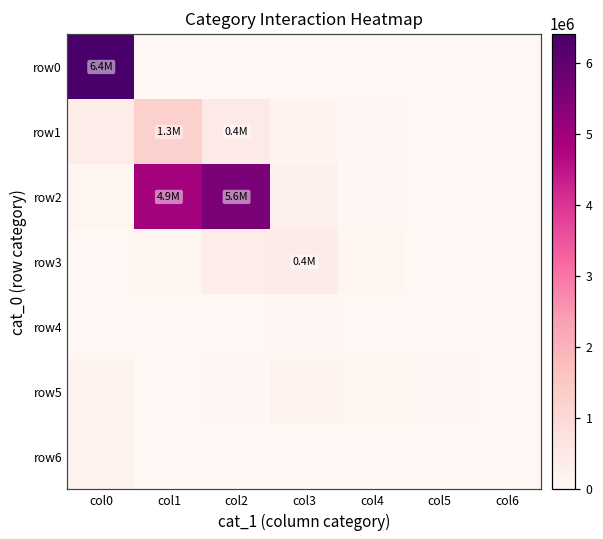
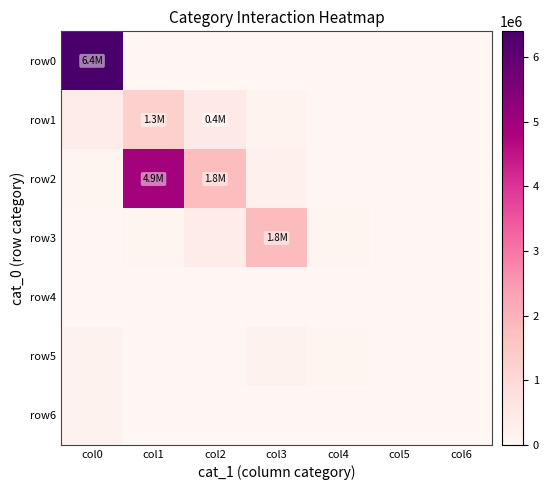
  {
    "row2": {
-     "col2": "5.6M"
+     "col2": "1.8M"
    },
    "row3": {
-     "col3": "0.4M"
+     "col3": "1.8M"
    }
  }
